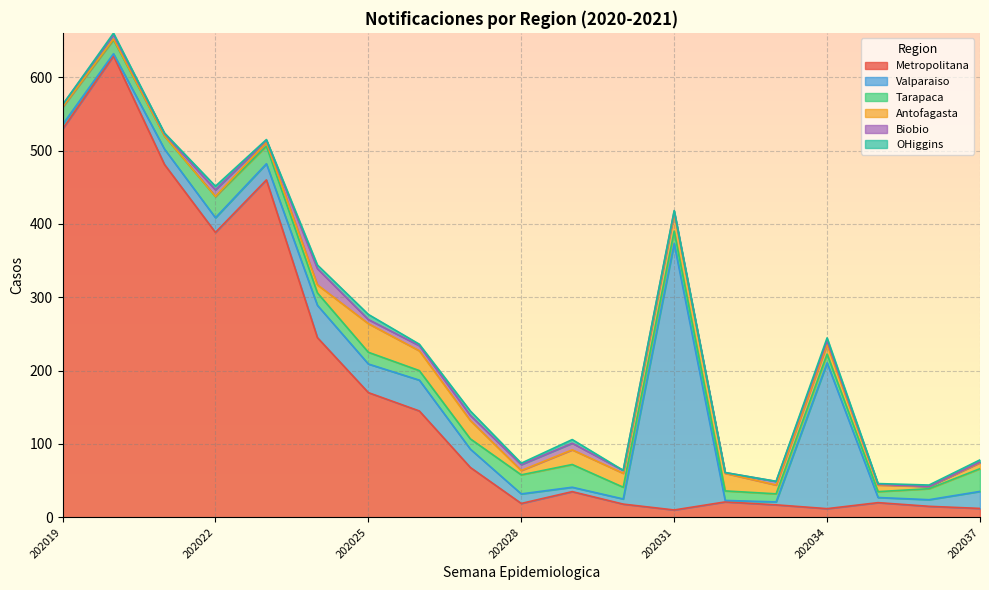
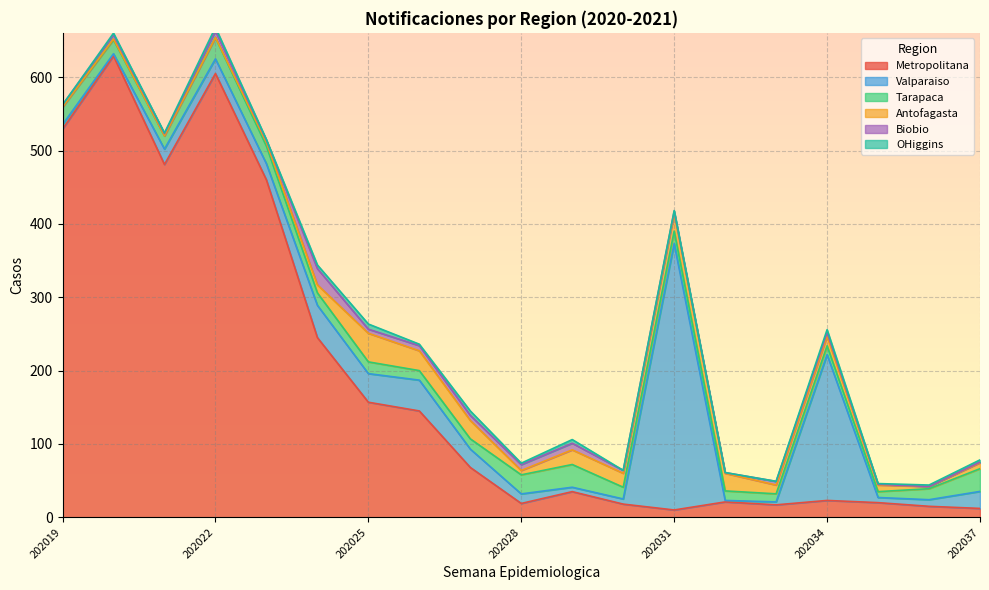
  {
    "Metropolitana": {
      "202019": 530,
-     "202022": 390,
-     "202025": 170,
+     "202022": 610,
+     "202025": 160,
      "202028": 20,
      "202031": 10,
-     "202034": 10,
+     "202034": 20,
      "202037": 10
    },
    "Valparaiso": {
      "202019": 10,
      "202022": 20,
      "202025": 40,
      "202028": 10,
      "202031": 360,
      "202034": 200,
      "202037": 20
    },
    "Antofagasta": {
      "202025": 40,
      "202028": 10,
      "202034": 10
    },
    "Biobio": {
      "202022": 10,
      "202025": 10,
      "202034": 10
    }
  }
